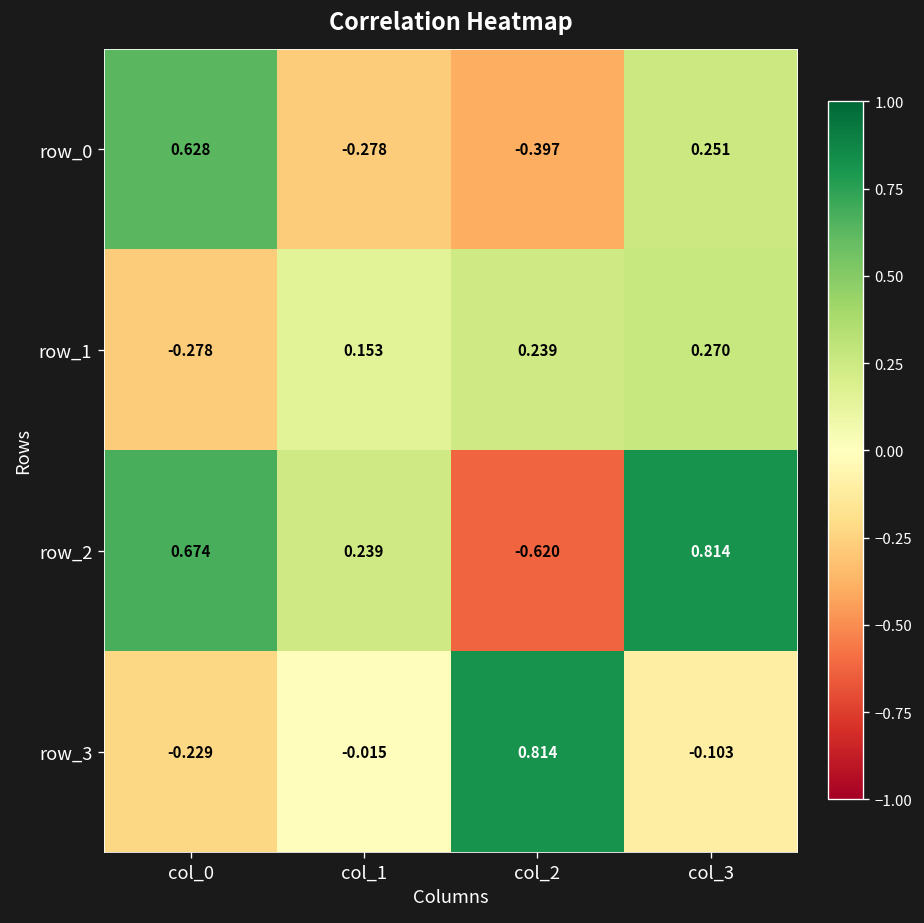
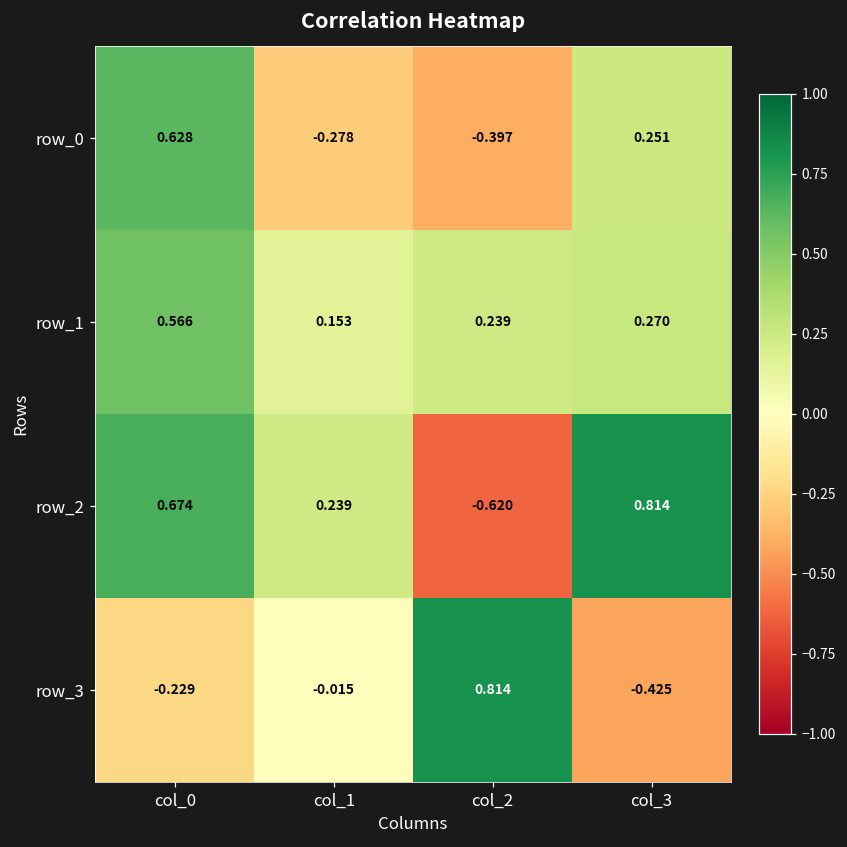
  {
    "row_0": {
      "col_0": 0.628,
      "col_1": -0.278,
      "col_2": -0.397,
      "col_3": 0.251
    },
    "row_1": {
-     "col_0": -0.278,
+     "col_0": 0.566,
      "col_1": 0.153,
      "col_2": 0.239,
      "col_3": 0.270
    },
    "row_2": {
      "col_0": 0.674,
      "col_1": 0.239,
      "col_2": -0.620,
      "col_3": 0.814
    },
    "row_3": {
      "col_0": -0.229,
      "col_1": -0.015,
      "col_2": 0.814,
-     "col_3": -0.103
+     "col_3": -0.425
    }
  }
